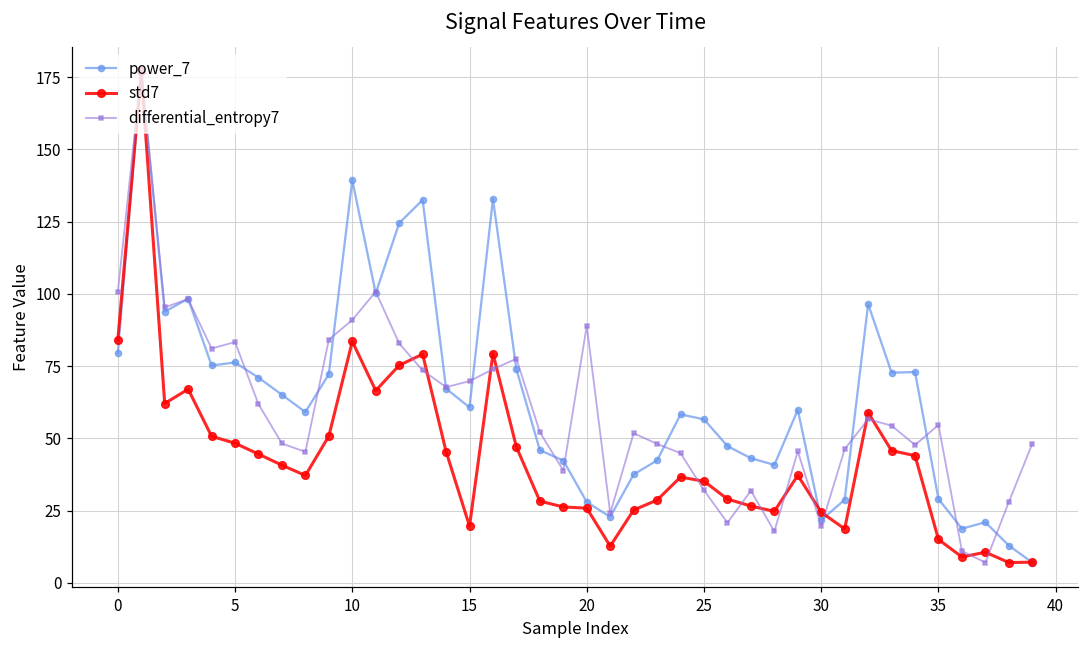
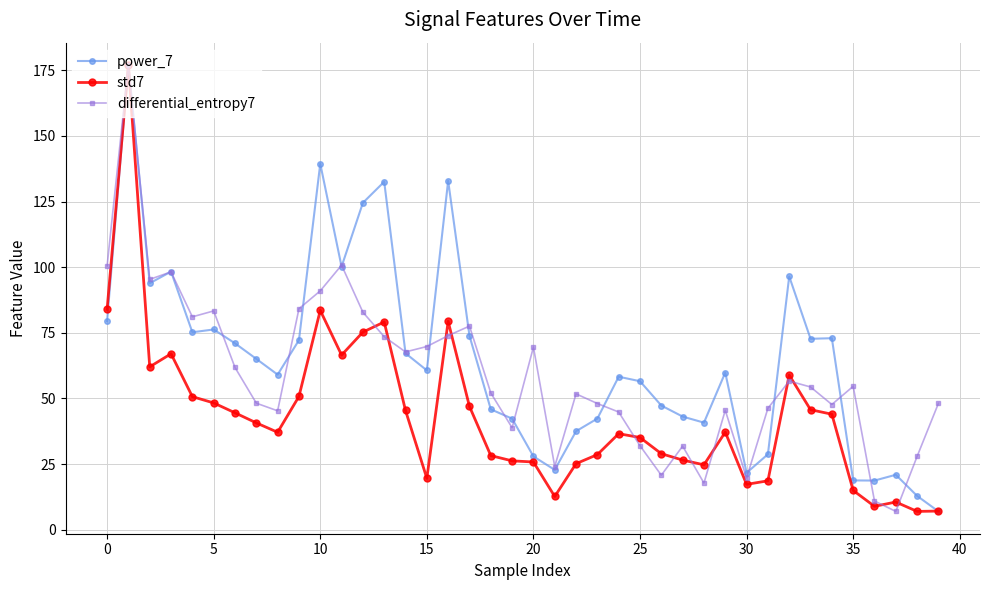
  {
    "power_7": {
      "0": 79,
      "5": 76,
      "10": 139,
      "15": 61,
      "20": 28,
      "25": 57,
      "30": 22,
-     "35": 29
+     "35": 19
    },
    "std7": {
      "0": 84,
      "5": 48,
      "10": 84,
      "15": 20,
      "20": 26,
      "25": 35,
-     "30": 24,
+     "30": 17,
      "35": 15
    },
    "differential_entropy7": {
      "0": 100,
      "5": 83,
      "10": 91,
      "15": 70,
-     "20": 89,
+     "20": 70,
      "25": 32,
      "30": 20,
      "35": 55
    }
  }
